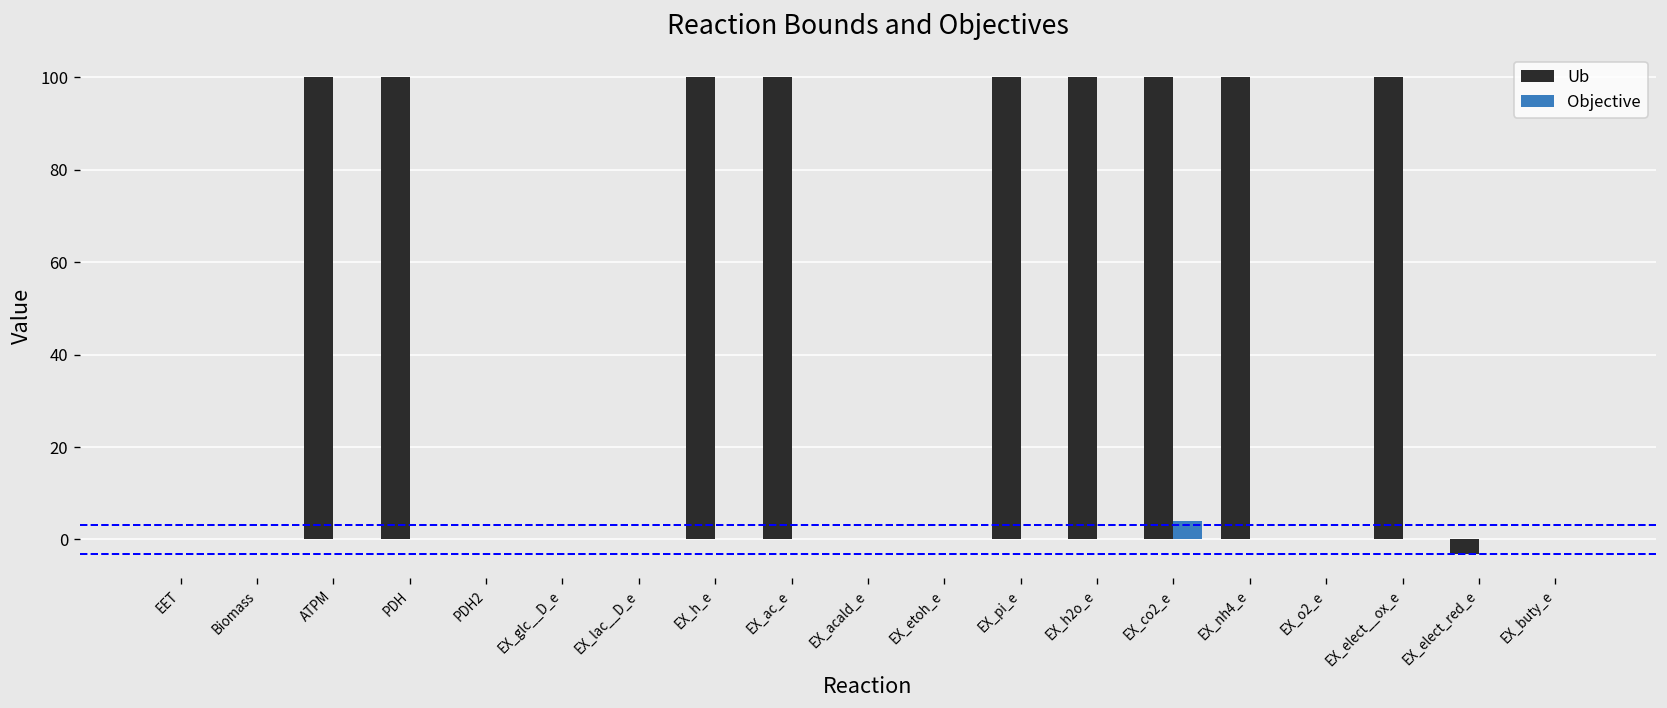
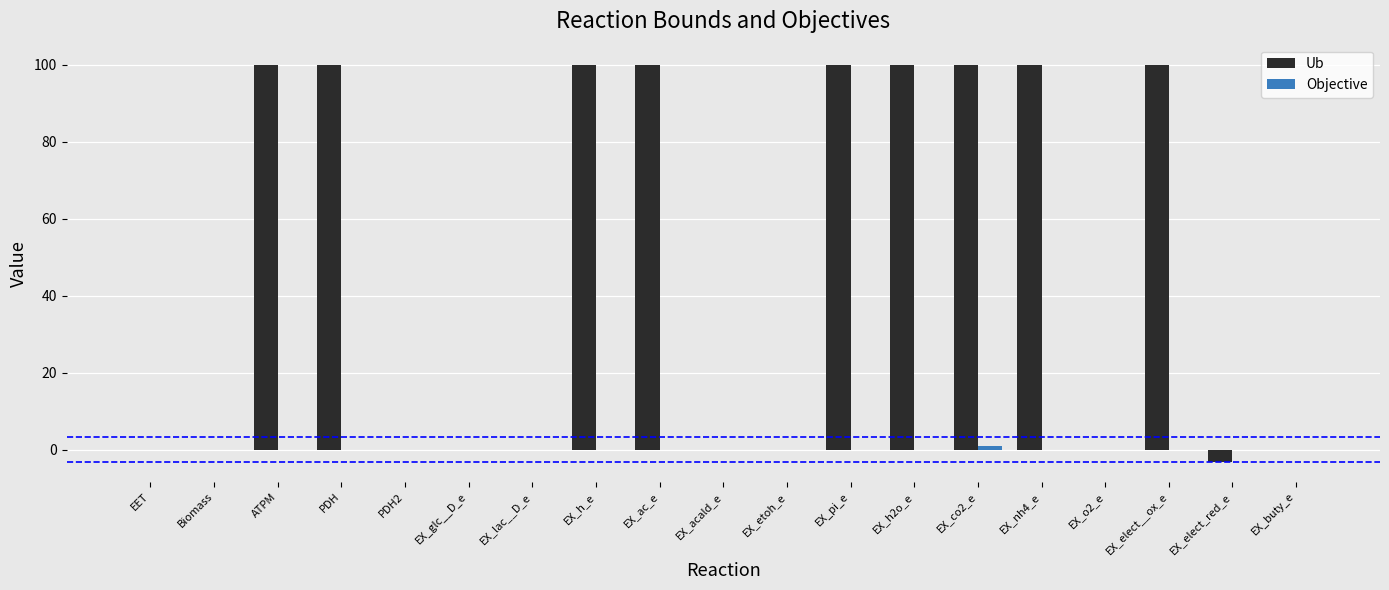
  {
    "Ub": {
      "EET": 0,
      "Biomass": 0,
      "ATPM": 100,
      "PDH": 100,
      "PDH2": 0,
      "EX_glc__D_e": 0,
      "EX_lac__D_e": 0,
      "EX_h_e": 100,
      "EX_ac_e": 100,
      "EX_acald_e": 0,
      "EX_etoh_e": 0,
      "EX_pi_e": 100,
      "EX_h2o_e": 100,
      "EX_co2_e": 100,
      "EX_nh4_e": 100,
      "EX_o2_e": 0,
      "EX_elect__ox_e": 100,
      "EX_elect_red_e": -3,
      "EX_buty_e": 0
    },
    "Objective": {
      "EET": 0,
      "Biomass": 0,
      "ATPM": 0,
      "PDH": 0,
      "PDH2": 0,
      "EX_glc__D_e": 0,
      "EX_lac__D_e": 0,
      "EX_h_e": 0,
      "EX_ac_e": 0,
      "EX_acald_e": 0,
      "EX_etoh_e": 0,
      "EX_pi_e": 0,
      "EX_h2o_e": 0,
-     "EX_co2_e": 4,
+     "EX_co2_e": 1,
      "EX_nh4_e": 0,
      "EX_o2_e": 0,
      "EX_elect__ox_e": 0,
      "EX_elect_red_e": 0,
      "EX_buty_e": 0
    }
  }
